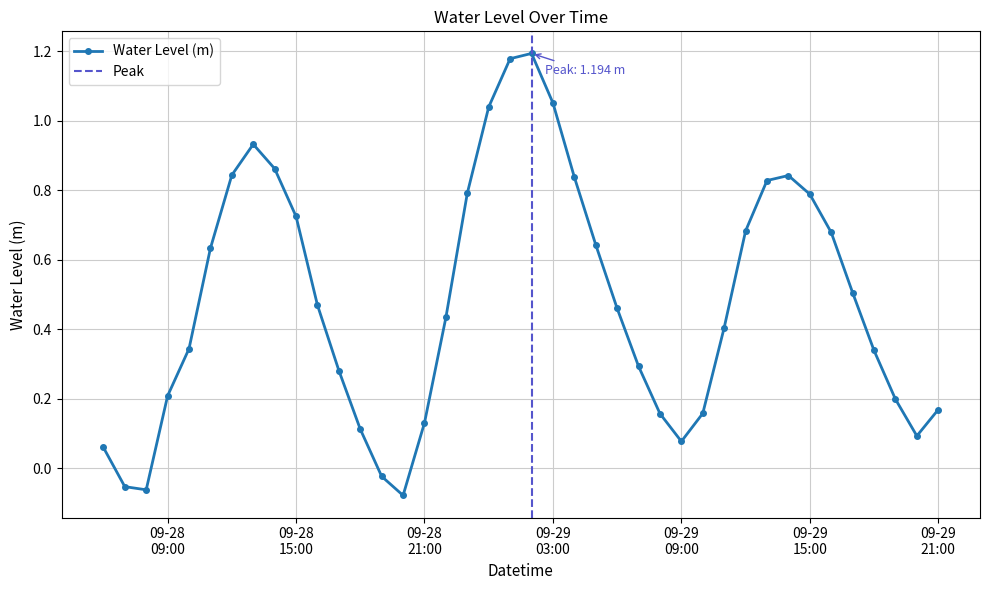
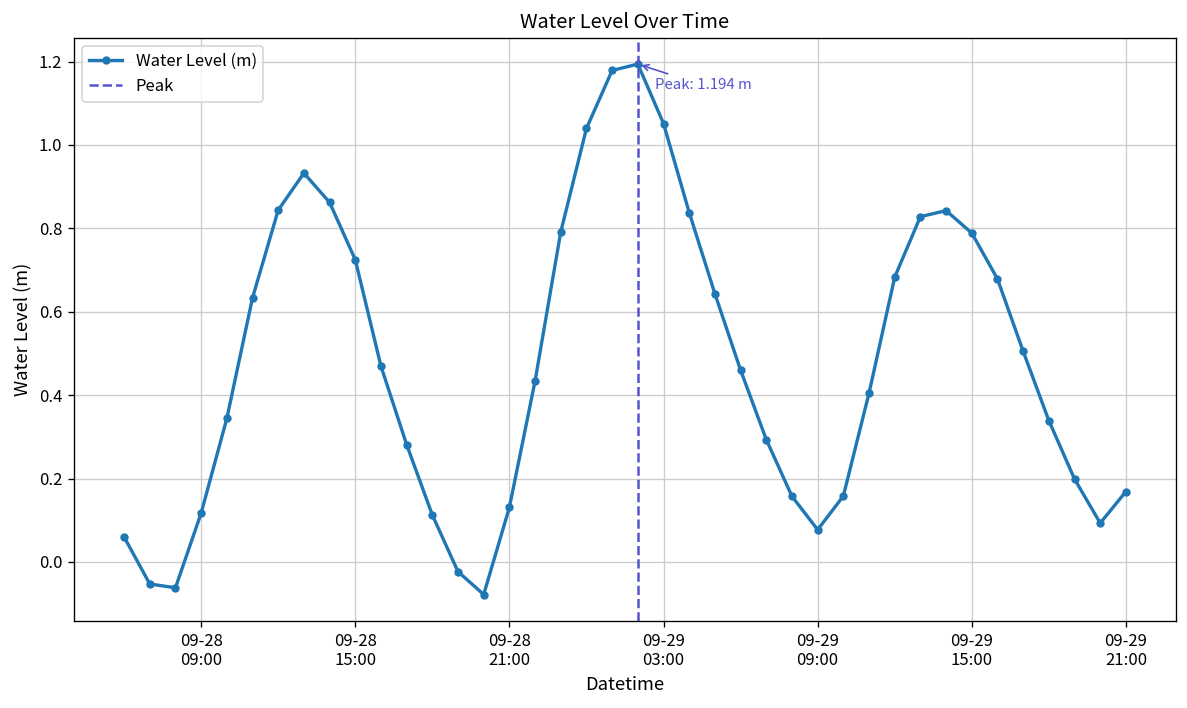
  {
-   "09-28 09:00": 0.21,
+   "09-28 09:00": 0.12,
    "09-28 15:00": 0.72,
    "09-28 21:00": 0.13,
    "09-29 03:00": 1.05,
    "09-29 09:00": 0.08,
    "09-29 15:00": 0.79,
    "09-29 21:00": 0.17
  }
